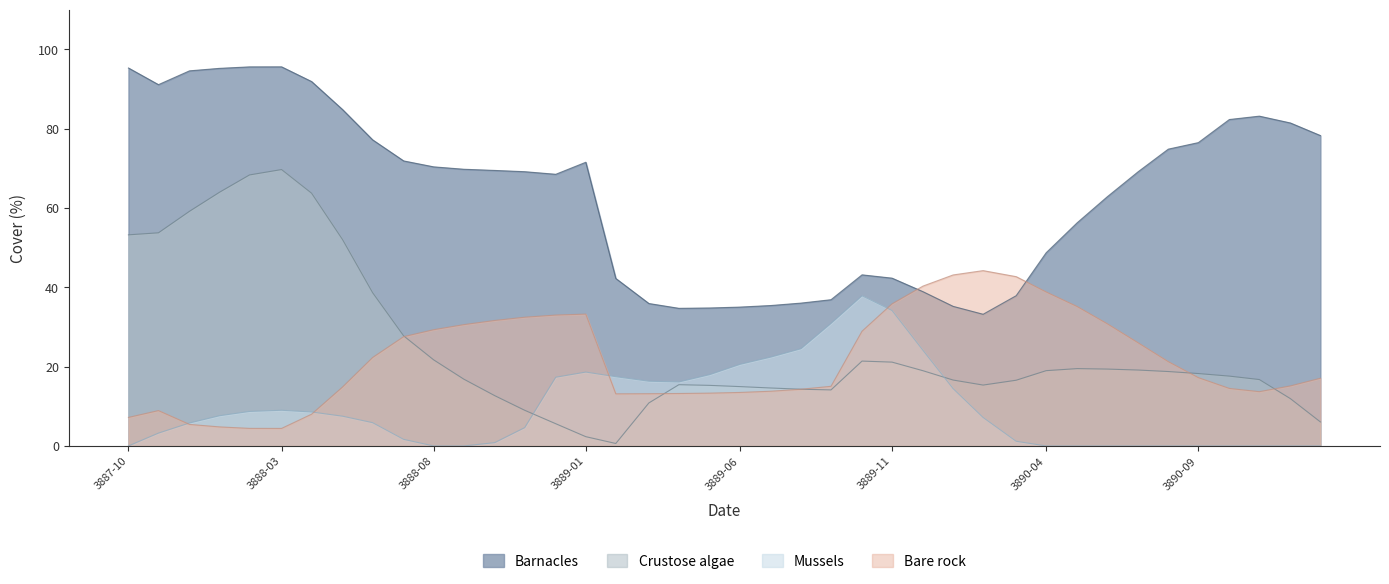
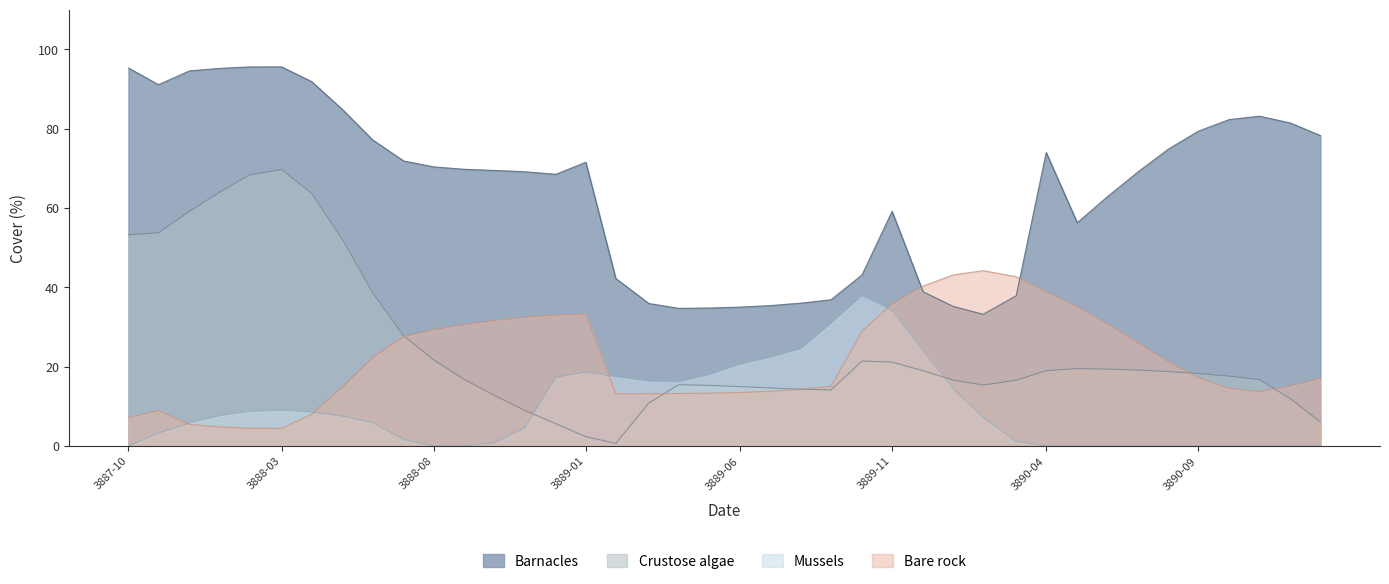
  {
    "Barnacles": {
      "3887-10": 95,
      "3888-03": 96,
      "3888-08": 70,
      "3889-01": 72,
      "3889-06": 35,
-     "3889-11": 42,
-     "3890-04": 49,
-     "3890-09": 76
+     "3889-11": 59,
+     "3890-04": 74,
+     "3890-09": 79
    }
  }
